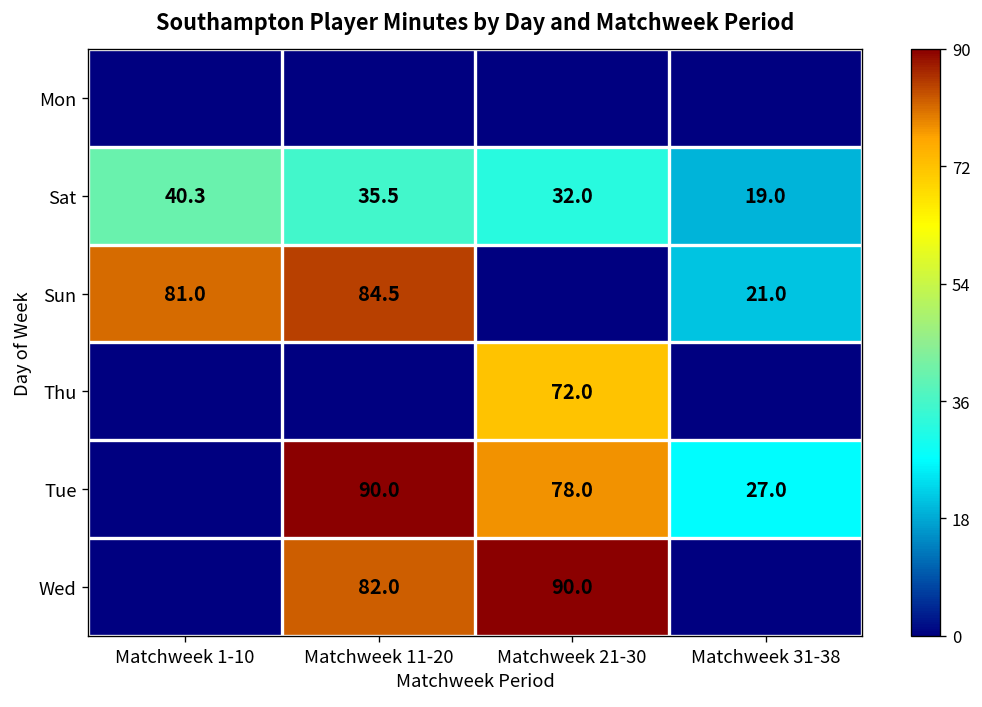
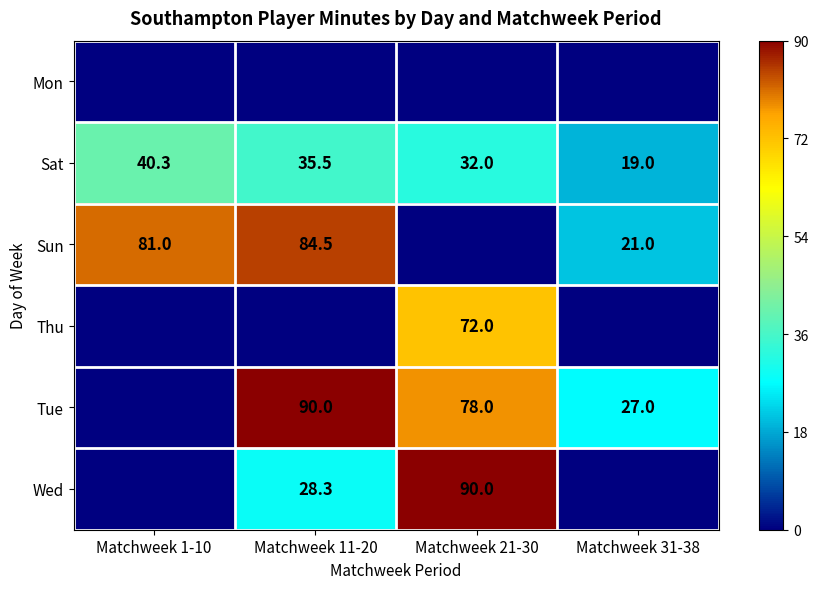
  {
    "Sat": {
      "Matchweek 1-10": 40.3,
      "Matchweek 11-20": 35.5,
      "Matchweek 21-30": 32.0,
      "Matchweek 31-38": 19.0
    },
    "Sun": {
      "Matchweek 1-10": 81.0,
      "Matchweek 11-20": 84.5,
      "Matchweek 31-38": 21.0
    },
    "Thu": {
      "Matchweek 21-30": 72.0
    },
    "Tue": {
      "Matchweek 11-20": 90.0,
      "Matchweek 21-30": 78.0,
      "Matchweek 31-38": 27.0
    },
    "Wed": {
-     "Matchweek 11-20": 82.0,
+     "Matchweek 11-20": 28.3,
      "Matchweek 21-30": 90.0
    }
  }
